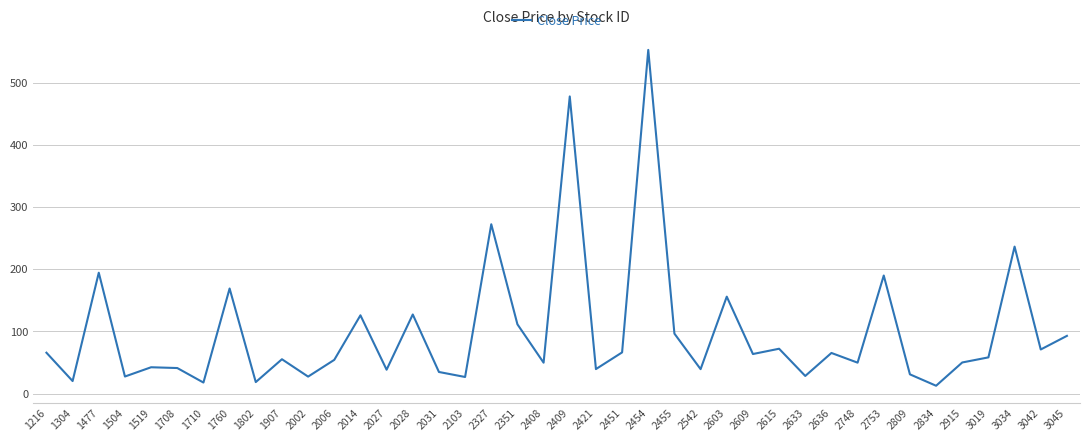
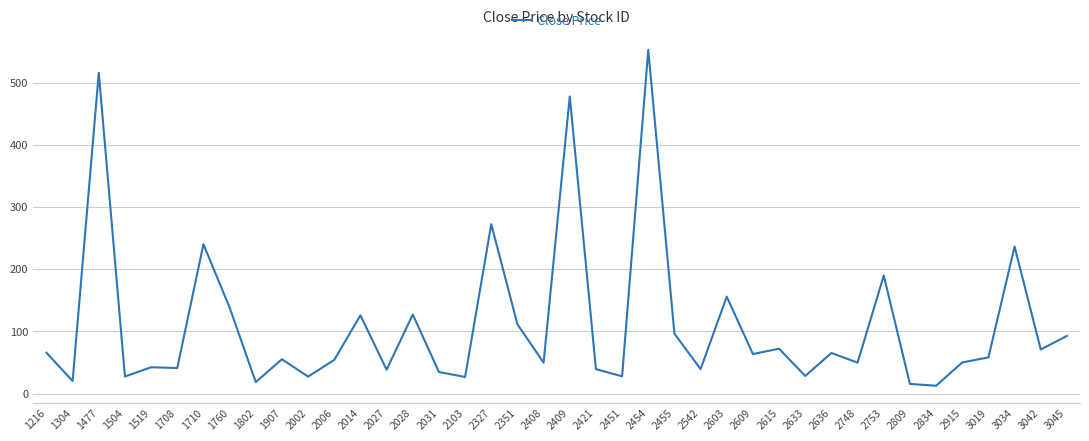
  {
    "1216": 70,
    "1304": 20,
-   "1477": 190,
+   "1477": 520,
    "1504": 30,
    "1519": 40,
    "1708": 40,
-   "1710": 20,
-   "1760": 170,
+   "1710": 240,
+   "1760": 140,
    "1802": 20,
    "1907": 60,
    "2002": 30,
    "2006": 50,
    "2014": 130,
    "2027": 40,
    "2028": 130,
    "2031": 30,
    "2103": 30,
    "2327": 270,
    "2351": 110,
    "2408": 50,
    "2409": 480,
    "2421": 40,
-   "2451": 70,
+   "2451": 30,
    "2454": 550,
    "2455": 100,
    "2542": 40,
    "2603": 160,
    "2609": 60,
    "2615": 70,
    "2633": 30,
    "2636": 70,
    "2748": 50,
    "2753": 190,
-   "2809": 30,
+   "2809": 20,
    "2834": 10,
    "2915": 50,
    "3019": 60,
    "3034": 240,
    "3042": 70,
    "3045": 90
  }
